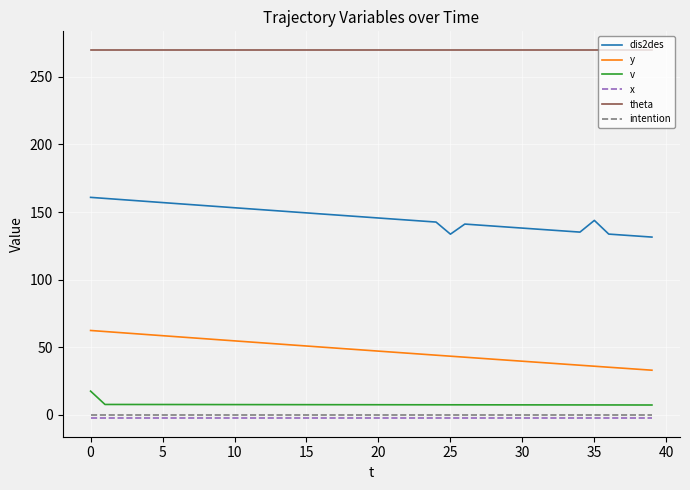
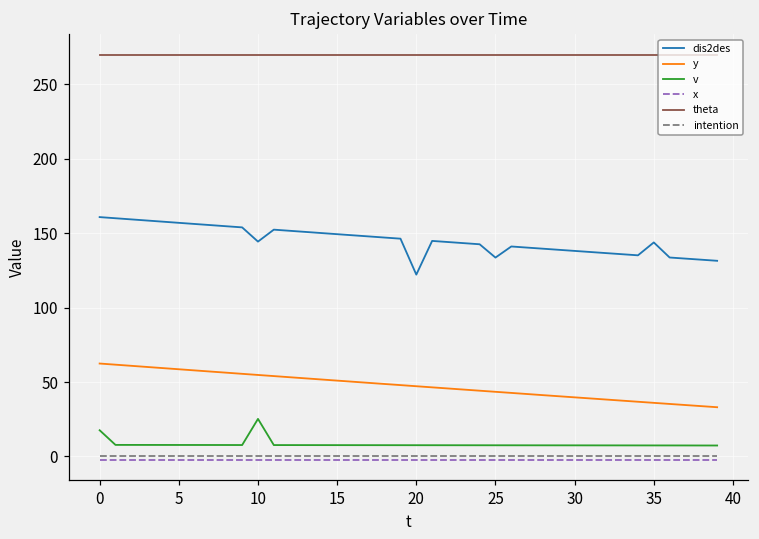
  {
    "dis2des": {
      "0": 161,
      "5": 157,
-     "10": 153,
+     "10": 144,
      "15": 149,
-     "20": 146,
+     "20": 122,
      "25": 134,
      "30": 138,
      "35": 144
    },
    "y": {
      "0": 62,
      "5": 59,
      "10": 55,
      "15": 51,
      "20": 47,
      "25": 43,
      "30": 40,
      "35": 36
    },
    "v": {
      "0": 18,
      "5": 8,
-     "10": 8,
+     "10": 25,
      "15": 8,
      "20": 8,
      "25": 7,
      "30": 7,
      "35": 7
    },
    "x": {
      "0": -3,
      "5": -3,
      "10": -3,
      "15": -3,
      "20": -3,
      "25": -3,
      "30": -3,
      "35": -3
    },
    "theta": {
      "0": 270,
      "5": 270,
      "10": 270,
      "15": 270,
      "20": 270,
      "25": 270,
      "30": 270,
      "35": 270
    },
    "intention": {
      "0": 0,
      "5": 0,
      "10": 0,
      "15": 0,
      "20": 0,
      "25": 0,
      "30": 0,
      "35": 0
    }
  }
